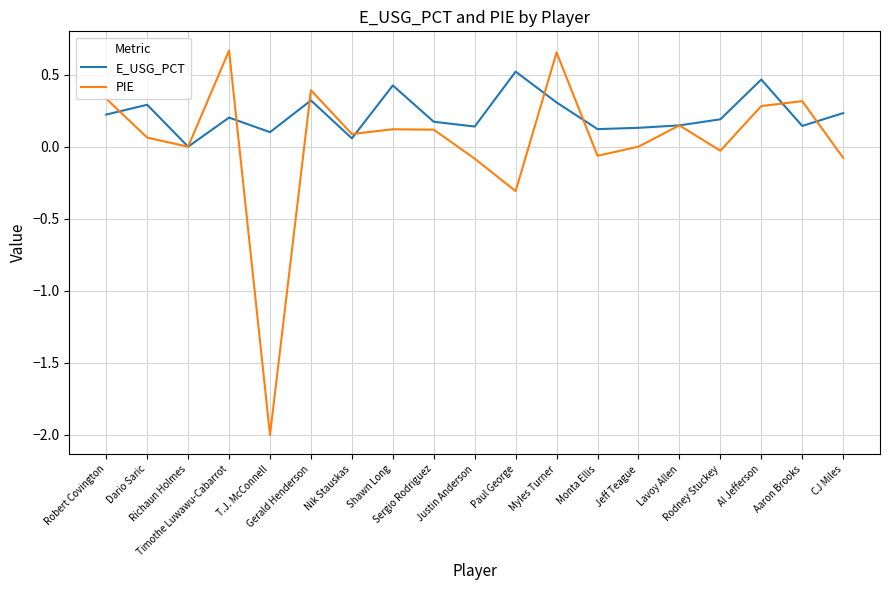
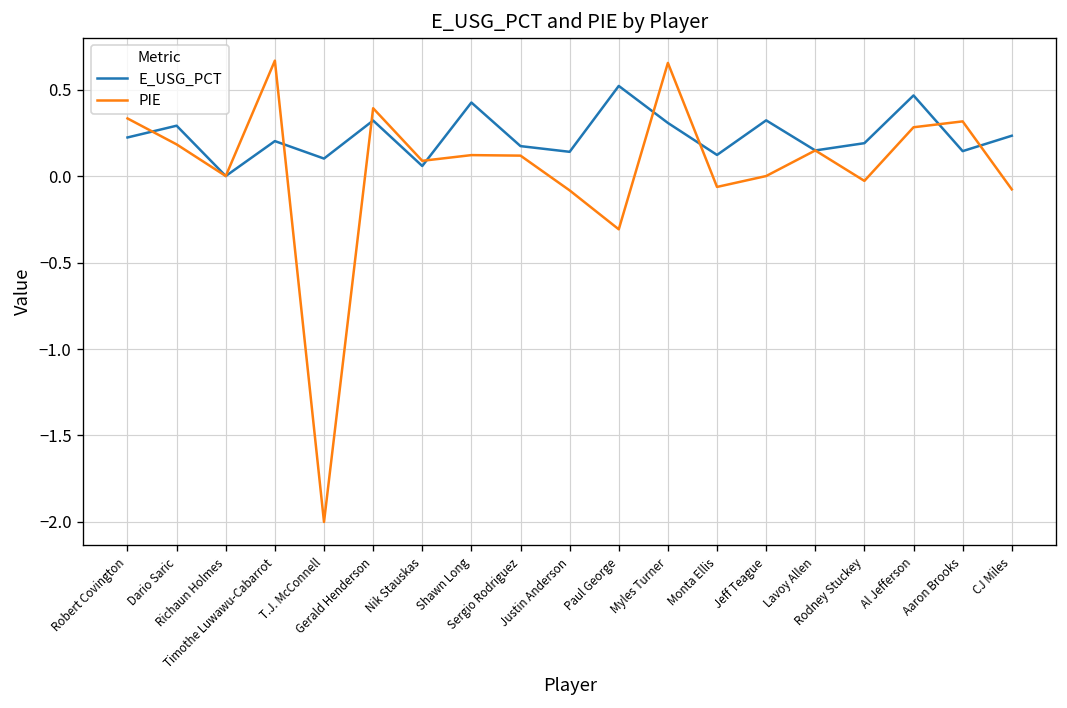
  {
    "E_USG_PCT": {
      "Robert Covington": 0.22,
      "Dario Saric": 0.29,
      "Timothe Luwawu-Cabarrot": 0.20,
      "T.J. McConnell": 0.10,
      "Gerald Henderson": 0.32,
      "Nik Stauskas": 0.06,
      "Shawn Long": 0.43,
      "Sergio Rodriguez": 0.17,
      "Justin Anderson": 0.14,
      "Paul George": 0.52,
      "Myles Turner": 0.31,
      "Monta Ellis": 0.12,
-     "Jeff Teague": 0.13,
+     "Jeff Teague": 0.32,
      "Rodney Stuckey": 0.19,
      "Al Jefferson": 0.47,
      "Aaron Brooks": 0.14,
      "CJ Miles": 0.23
    },
    "PIE": {
-     "Dario Saric": 0.06,
+     "Dario Saric": 0.18,
      "Timothe Luwawu-Cabarrot": 0.67,
      "T.J. McConnell": -2.00,
      "Gerald Henderson": 0.39,
      "Nik Stauskas": 0.09,
      "Shawn Long": 0.12,
      "Sergio Rodriguez": 0.12,
      "Justin Anderson": -0.08,
      "Paul George": -0.31,
      "Myles Turner": 0.65,
      "Monta Ellis": -0.06,
      "Jeff Teague": 0.00,
      "Rodney Stuckey": -0.03,
      "Al Jefferson": 0.28,
      "Aaron Brooks": 0.32,
      "CJ Miles": -0.08
    }
  }
